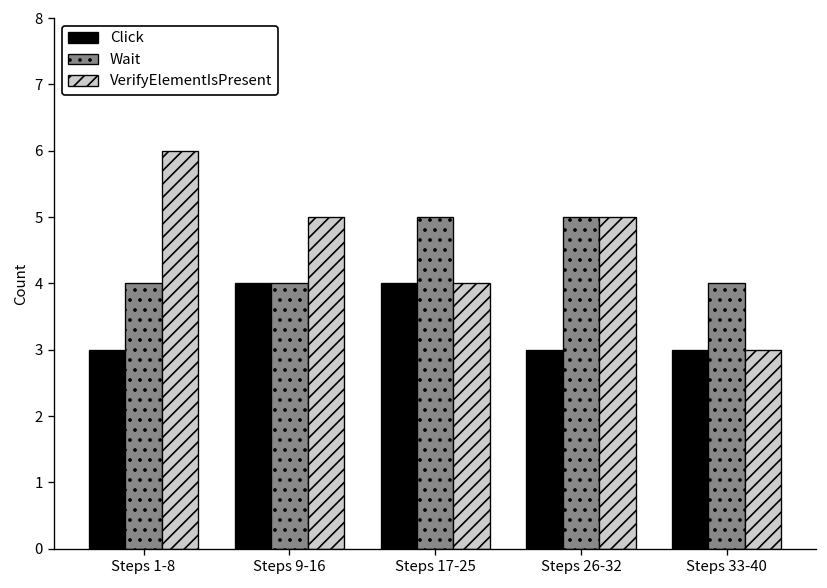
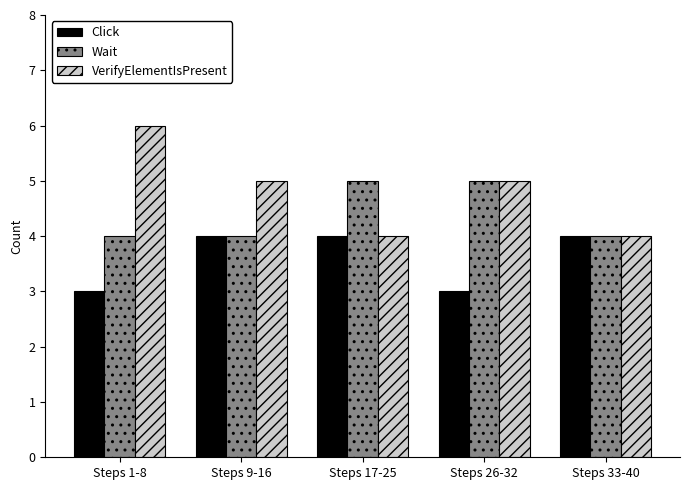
  {
    "Click": {
      "Steps 1-8": 3,
      "Steps 9-16": 4,
      "Steps 17-25": 4,
      "Steps 26-32": 3,
-     "Steps 33-40": 3
+     "Steps 33-40": 4
    },
    "Wait": {
      "Steps 1-8": 4,
      "Steps 9-16": 4,
      "Steps 17-25": 5,
      "Steps 26-32": 5,
      "Steps 33-40": 4
    },
    "VerifyElementIsPresent": {
      "Steps 1-8": 6,
      "Steps 9-16": 5,
      "Steps 17-25": 4,
      "Steps 26-32": 5,
-     "Steps 33-40": 3
+     "Steps 33-40": 4
    }
  }
